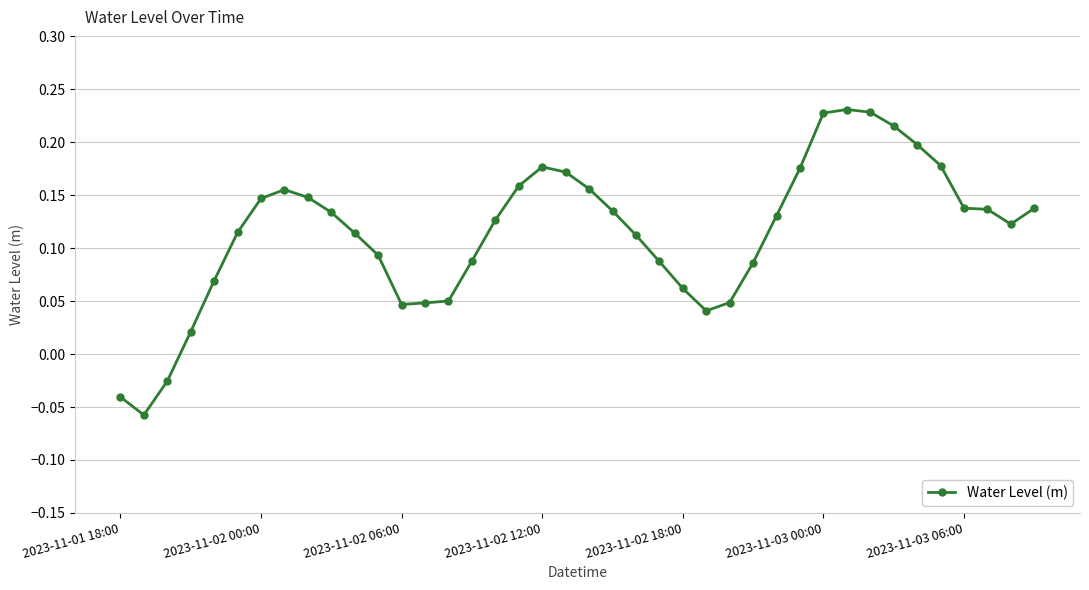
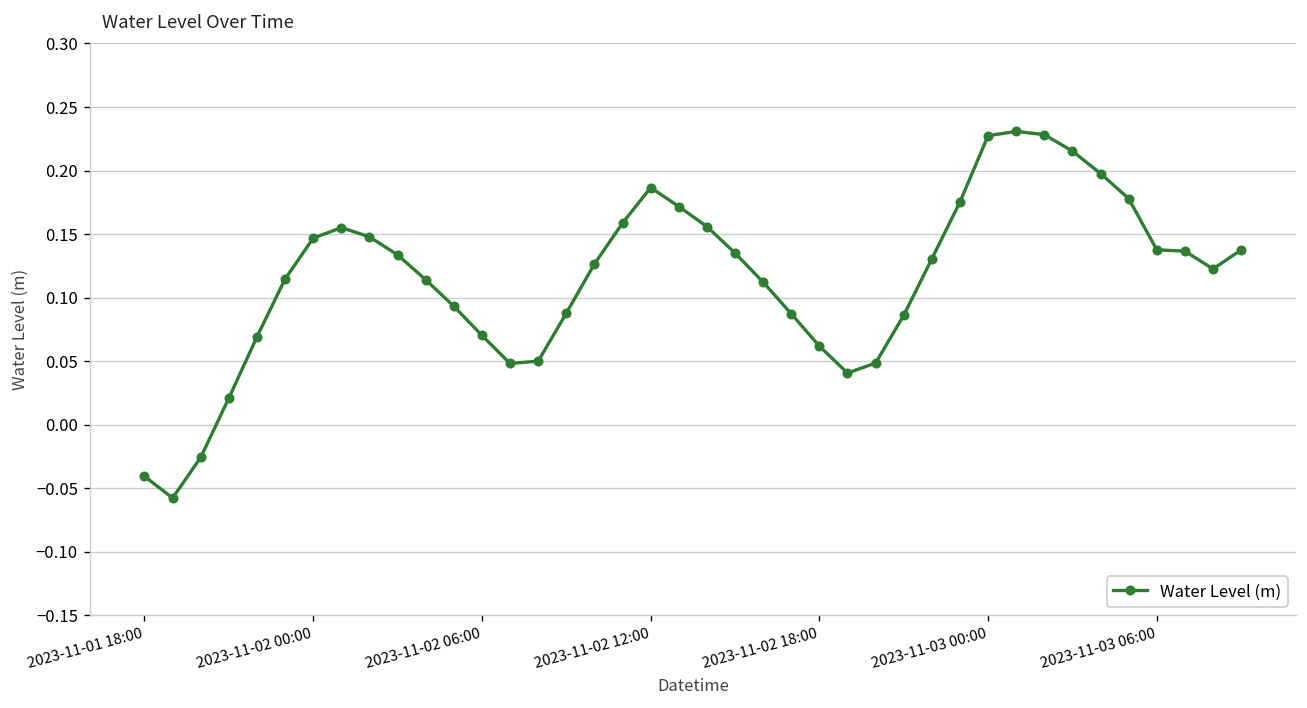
  {
    "2023-11-01 18:00": -0.041,
    "2023-11-02 00:00": 0.147,
-   "2023-11-02 06:00": 0.047,
-   "2023-11-02 12:00": 0.177,
+   "2023-11-02 06:00": 0.070,
+   "2023-11-02 12:00": 0.187,
    "2023-11-02 18:00": 0.062,
    "2023-11-03 00:00": 0.227,
    "2023-11-03 06:00": 0.138
  }
